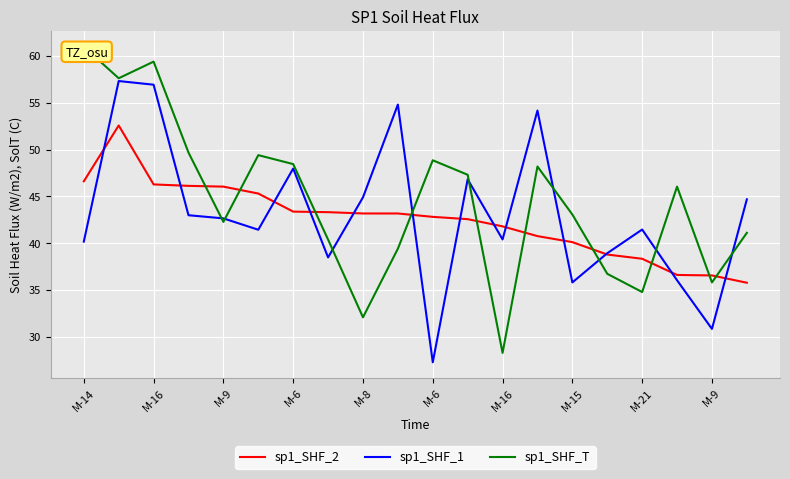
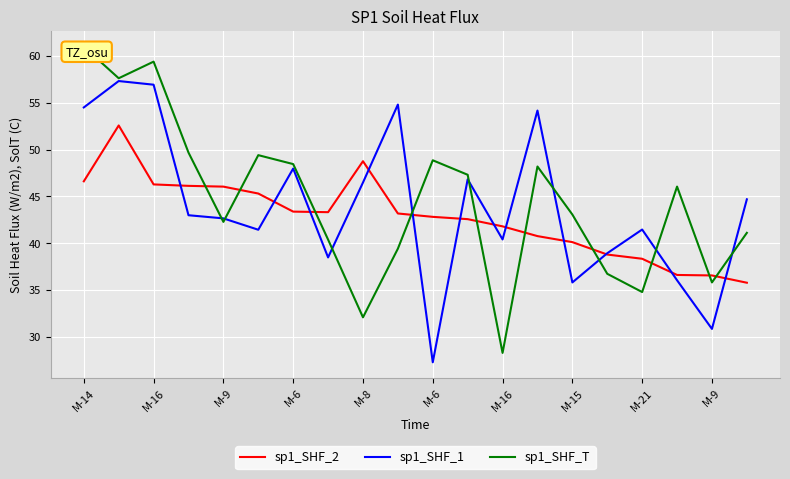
  {
    "sp1_SHF_2": {
      "M-14": 47,
-     "M-8": 43,
+     "M-8": 49,
      "M-15": 40,
      "M-21": 38
    },
    "sp1_SHF_1": {
-     "M-14": 40,
-     "M-8": 45,
+     "M-14": 54,
+     "M-8": 46,
      "M-15": 36,
      "M-21": 41
    },
    "sp1_SHF_T": {
      "M-8": 32,
      "M-15": 43,
      "M-21": 35
    }
  }
